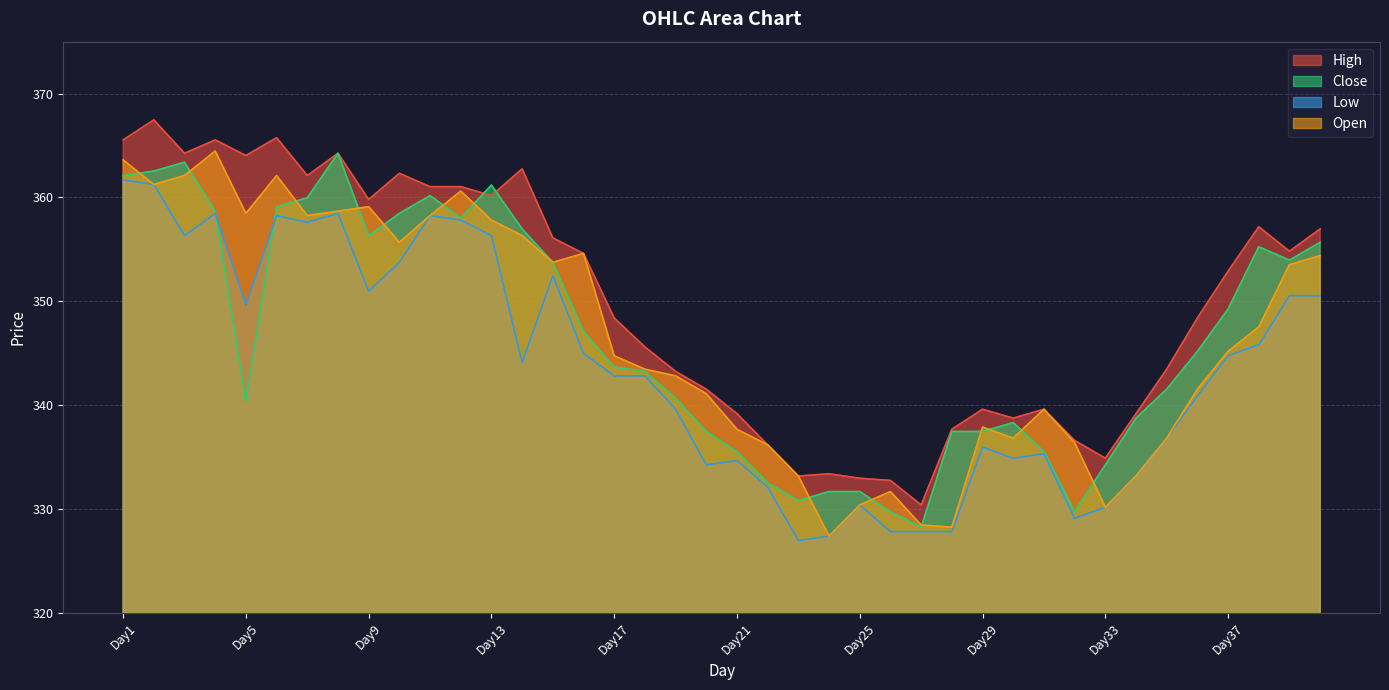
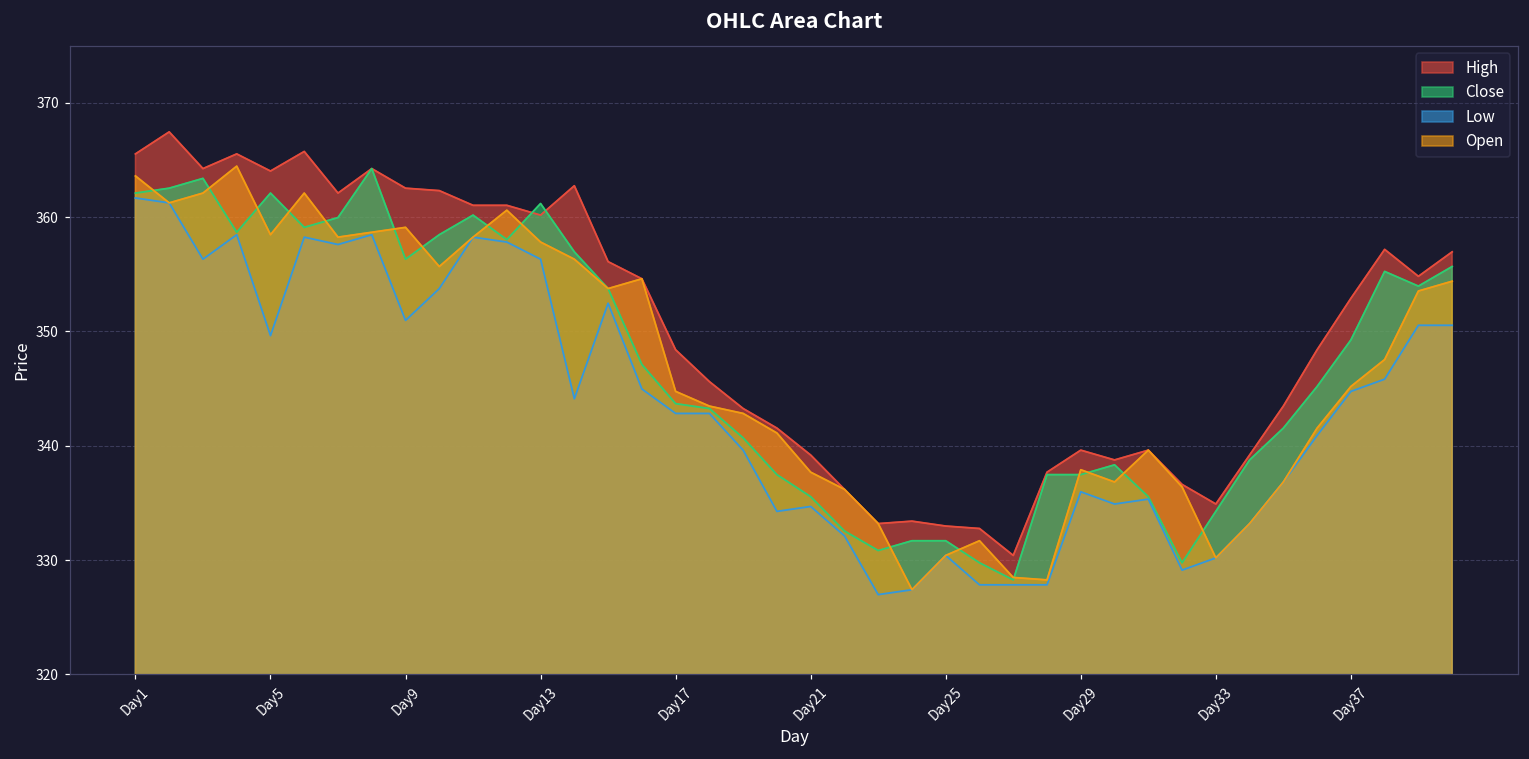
  {
    "High": {
      "Day1": 365.5,
      "Day5": 364.0,
-     "Day9": 359.8,
+     "Day9": 362.5,
      "Day13": 360.2,
      "Day17": 348.4,
      "Day21": 339.2,
      "Day25": 333.0,
      "Day29": 339.6,
      "Day33": 334.9,
      "Day37": 352.9
    },
    "Close": {
      "Day1": 362.1,
-     "Day5": 340.4,
+     "Day5": 362.1,
      "Day9": 356.3,
      "Day13": 361.2,
      "Day17": 343.7,
      "Day21": 335.5,
      "Day25": 331.7,
      "Day29": 337.5,
      "Day33": 334.3,
      "Day37": 349.3
    },
    "Low": {
      "Day1": 361.7,
      "Day5": 349.6,
      "Day9": 351.0,
      "Day13": 356.3,
      "Day17": 342.8,
      "Day21": 334.7,
      "Day29": 336.0,
      "Day37": 344.8
    },
    "Open": {
      "Day1": 363.6,
      "Day5": 358.5,
      "Day9": 359.1,
      "Day13": 357.8,
      "Day17": 344.8,
      "Day21": 337.7,
      "Day29": 337.9,
      "Day37": 345.2
    }
  }
